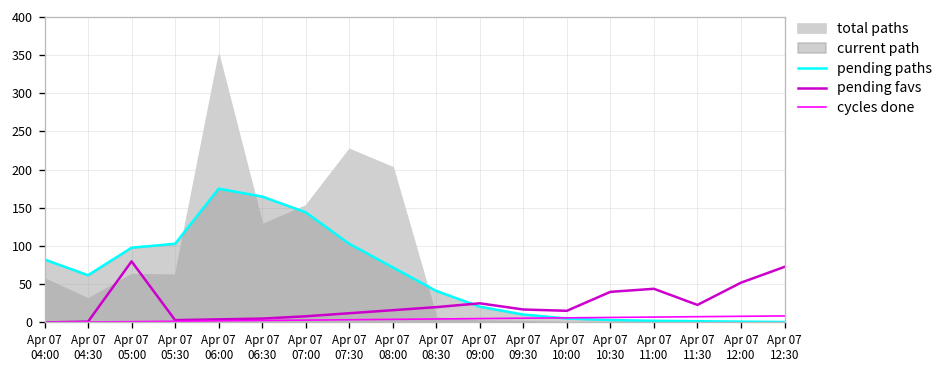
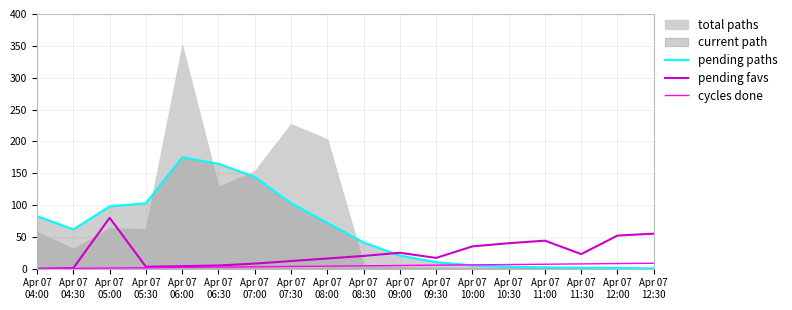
  {
    "pending favs": {
      "Apr 07 05:00": 80,
      "Apr 07 07:00": 10,
      "Apr 07 07:30": 10,
      "Apr 07 08:00": 20,
      "Apr 07 08:30": 20,
      "Apr 07 09:00": 30,
      "Apr 07 09:30": 20,
-     "Apr 07 10:00": 20,
+     "Apr 07 10:00": 40,
      "Apr 07 10:30": 40,
      "Apr 07 11:00": 40,
      "Apr 07 11:30": 20,
      "Apr 07 12:00": 50,
-     "Apr 07 12:30": 70
+     "Apr 07 12:30": 60
    },
    "cycles done": {
      "Apr 07 05:00": 0,
      "Apr 07 07:00": 0,
      "Apr 07 07:30": 0,
      "Apr 07 08:00": 0,
      "Apr 07 11:00": 10,
      "Apr 07 11:30": 10,
      "Apr 07 12:00": 10,
      "Apr 07 12:30": 10
    }
  }
